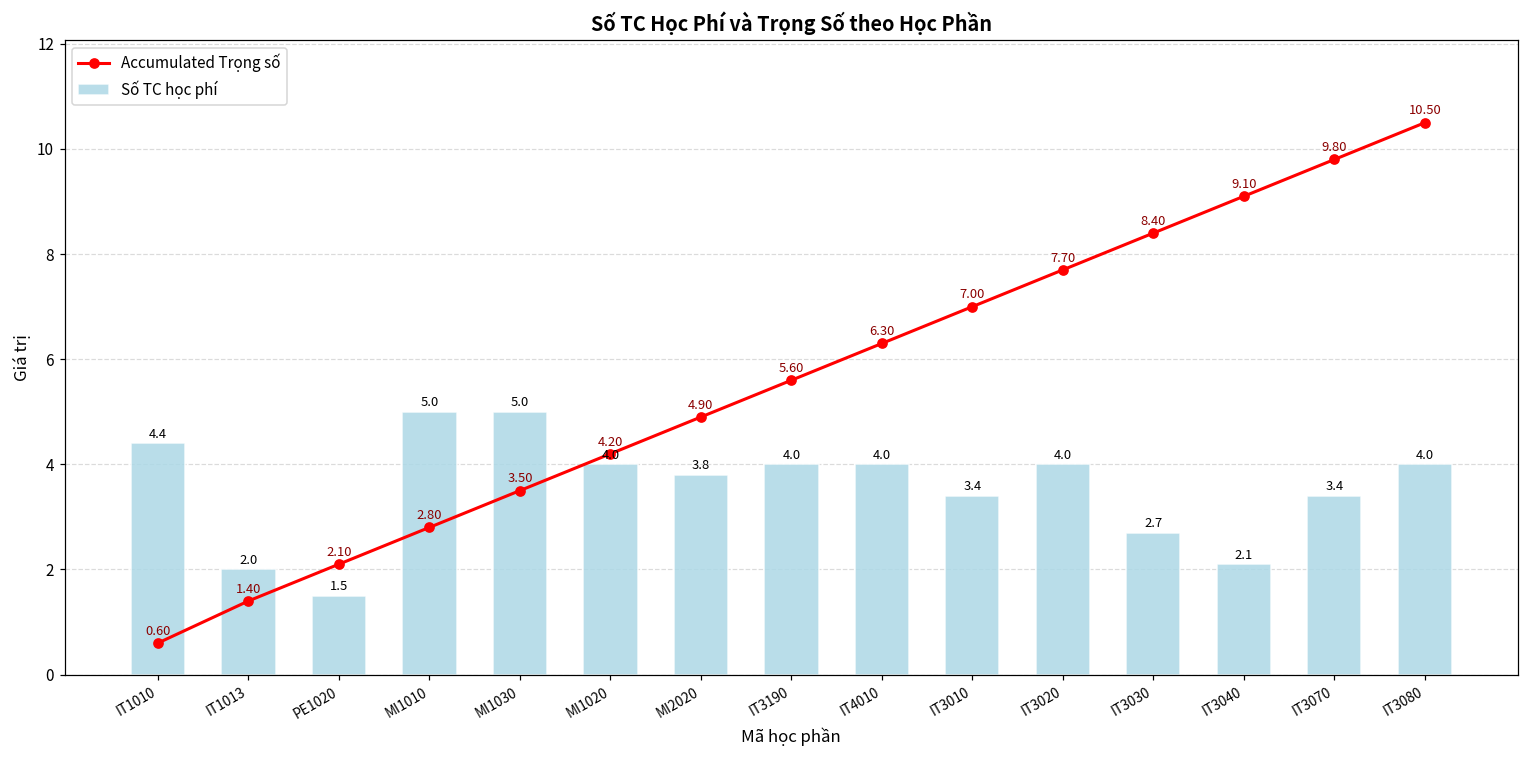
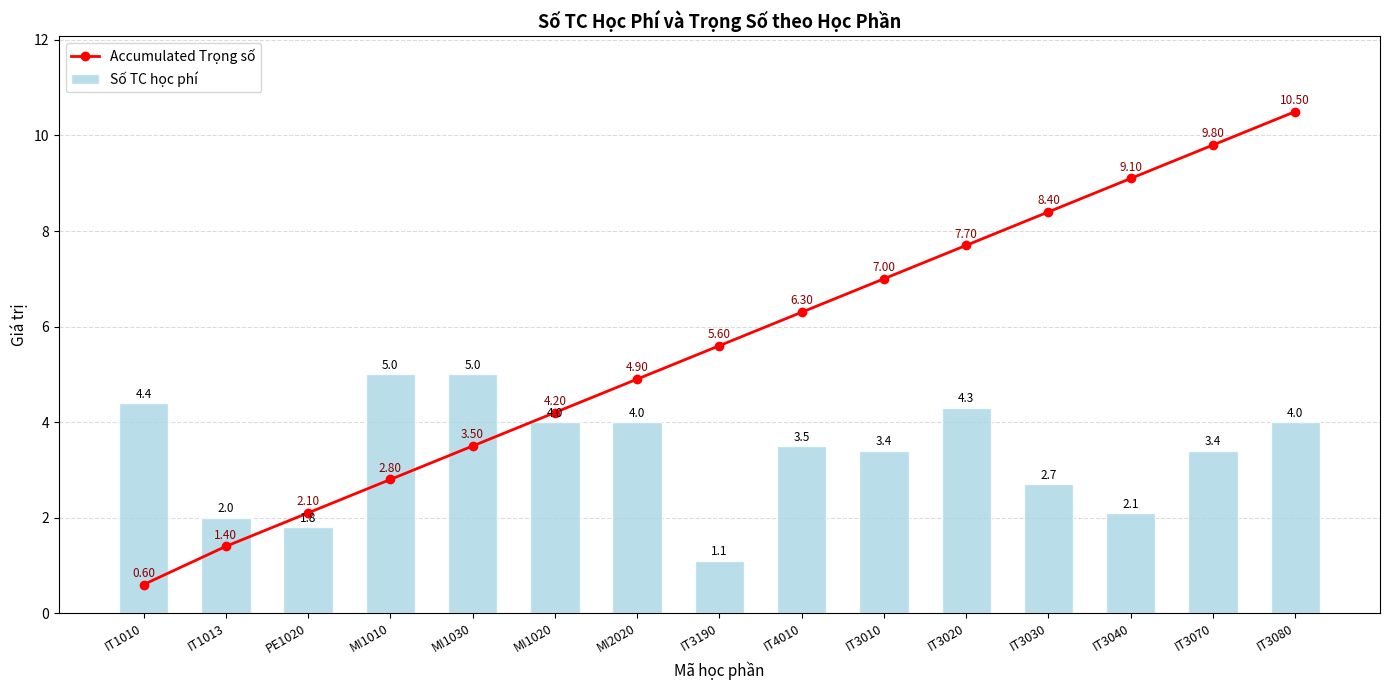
  {
    "Accumulated Trọng số": {
      "IT1010": 0.60,
      "IT1013": 1.40,
      "PE1020": 2.10,
      "MI1010": 2.80,
      "MI1030": 3.50,
      "MI1020": 4.20,
      "MI2020": 4.90,
      "IT3190": 5.60,
      "IT4010": 6.30,
      "IT3010": 7.00,
      "IT3020": 7.70,
      "IT3030": 8.40,
      "IT3040": 9.10,
      "IT3070": 9.80,
      "IT3080": 10.50
    },
    "Số TC học phí": {
      "IT1010": 4.4,
      "IT1013": 2.0,
-     "PE1020": 1.5,
+     "PE1020": 1.8,
      "MI1010": 5.0,
      "MI1030": 5.0,
-     "MI2020": 3.8,
-     "IT3190": 4.0,
-     "IT4010": 4.0,
+     "MI2020": 4.0,
+     "IT3190": 1.1,
+     "IT4010": 3.5,
      "IT3010": 3.4,
-     "IT3020": 4.0,
+     "IT3020": 4.3,
      "IT3030": 2.7,
      "IT3040": 2.1,
      "IT3070": 3.4,
      "IT3080": 4.0
    }
  }
